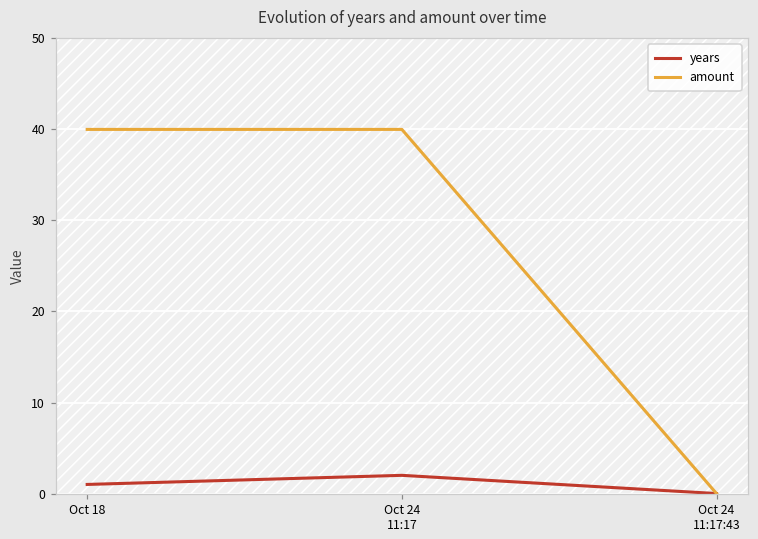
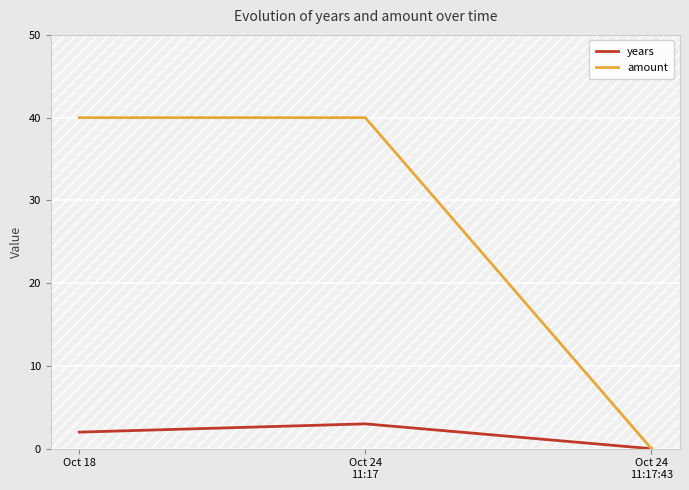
  {
    "years": {
-     "Oct 18": 1,
-     "Oct 24 11:17": 2
+     "Oct 18": 2,
+     "Oct 24 11:17": 3
    },
    "amount": {
      "Oct 18": 40,
      "Oct 24 11:17": 40
    }
  }
